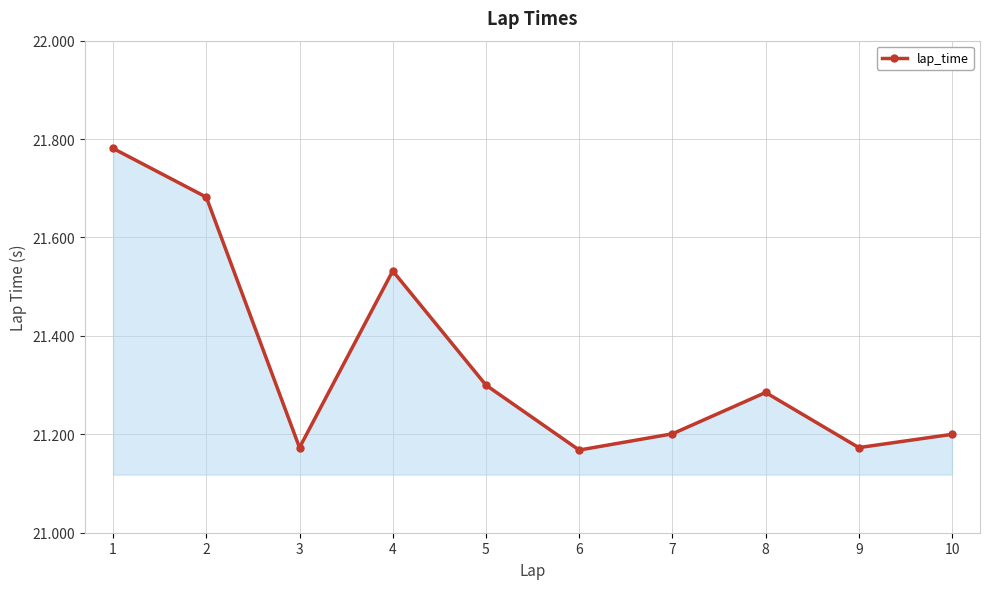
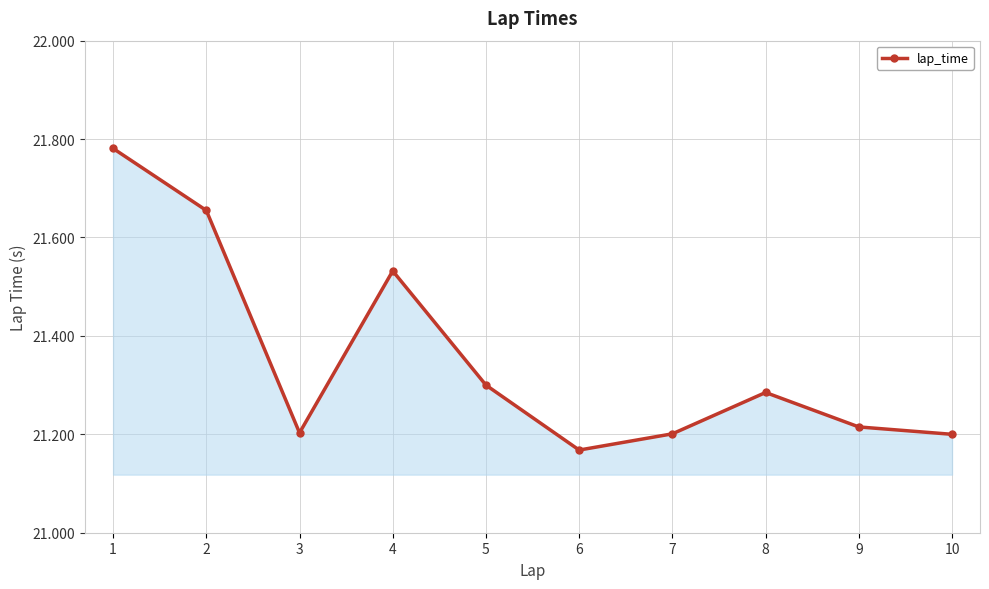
  {
    "1": 21.78,
-   "2": 21.68,
-   "3": 21.17,
+   "2": 21.66,
+   "3": 21.20,
    "4": 21.53,
    "5": 21.30,
    "6": 21.17,
    "7": 21.20,
    "8": 21.29,
-   "9": 21.17,
+   "9": 21.22,
    "10": 21.20
  }
